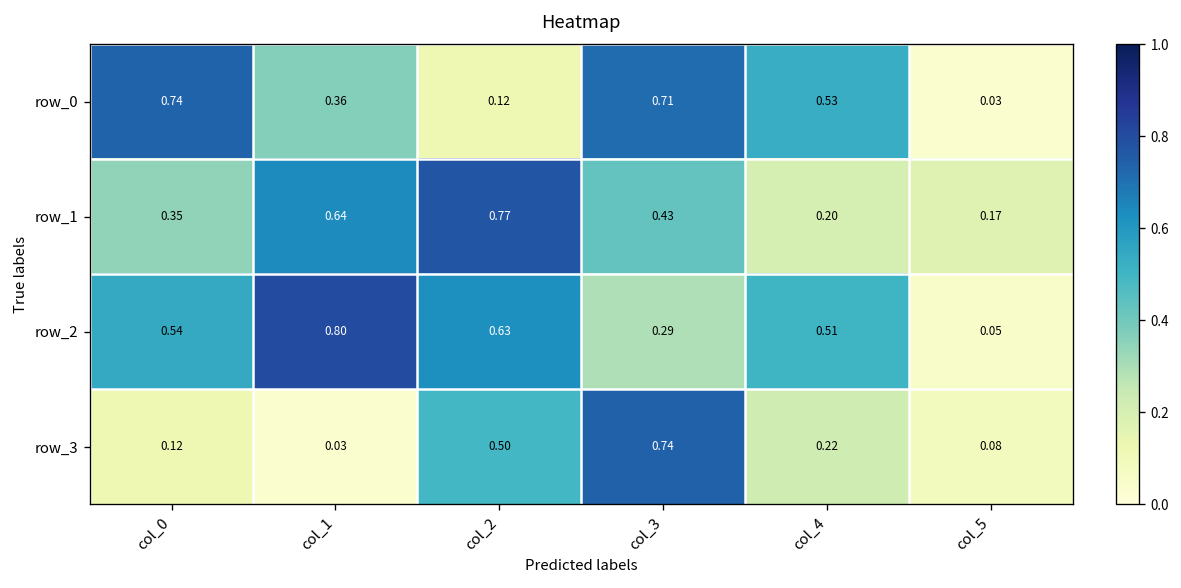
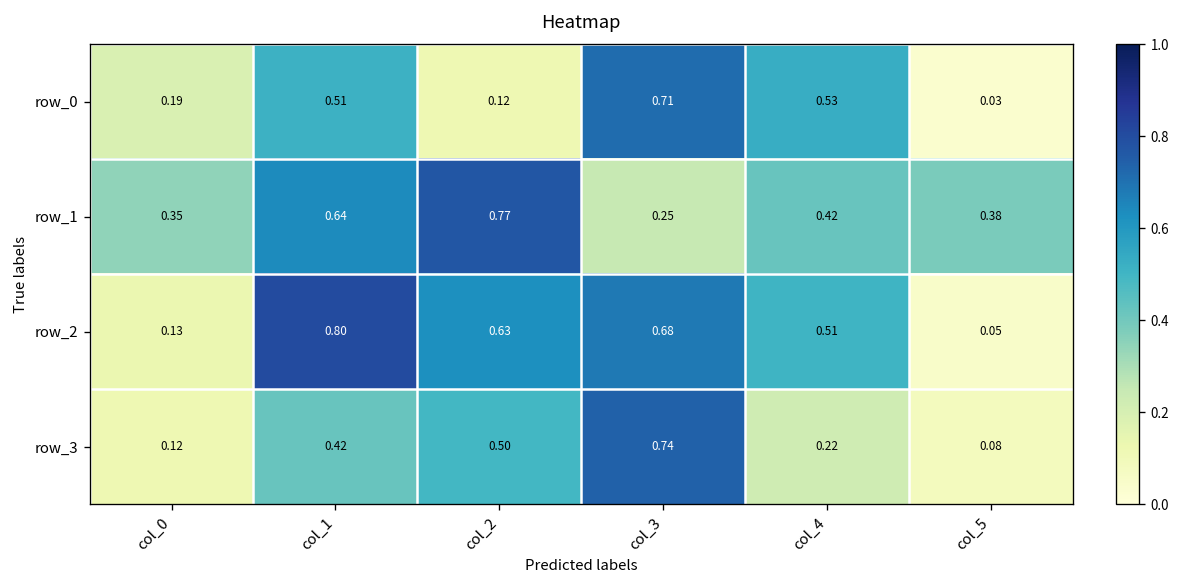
  {
    "row_0": {
-     "col_0": 0.74,
-     "col_1": 0.36,
+     "col_0": 0.19,
+     "col_1": 0.51,
      "col_2": 0.12,
      "col_3": 0.71,
      "col_4": 0.53,
      "col_5": 0.03
    },
    "row_1": {
      "col_0": 0.35,
      "col_1": 0.64,
      "col_2": 0.77,
-     "col_3": 0.43,
-     "col_4": 0.20,
-     "col_5": 0.17
+     "col_3": 0.25,
+     "col_4": 0.42,
+     "col_5": 0.38
    },
    "row_2": {
-     "col_0": 0.54,
+     "col_0": 0.13,
      "col_1": 0.80,
      "col_2": 0.63,
-     "col_3": 0.29,
+     "col_3": 0.68,
      "col_4": 0.51,
      "col_5": 0.05
    },
    "row_3": {
      "col_0": 0.12,
-     "col_1": 0.03,
+     "col_1": 0.42,
      "col_2": 0.50,
      "col_3": 0.74,
      "col_4": 0.22,
      "col_5": 0.08
    }
  }
